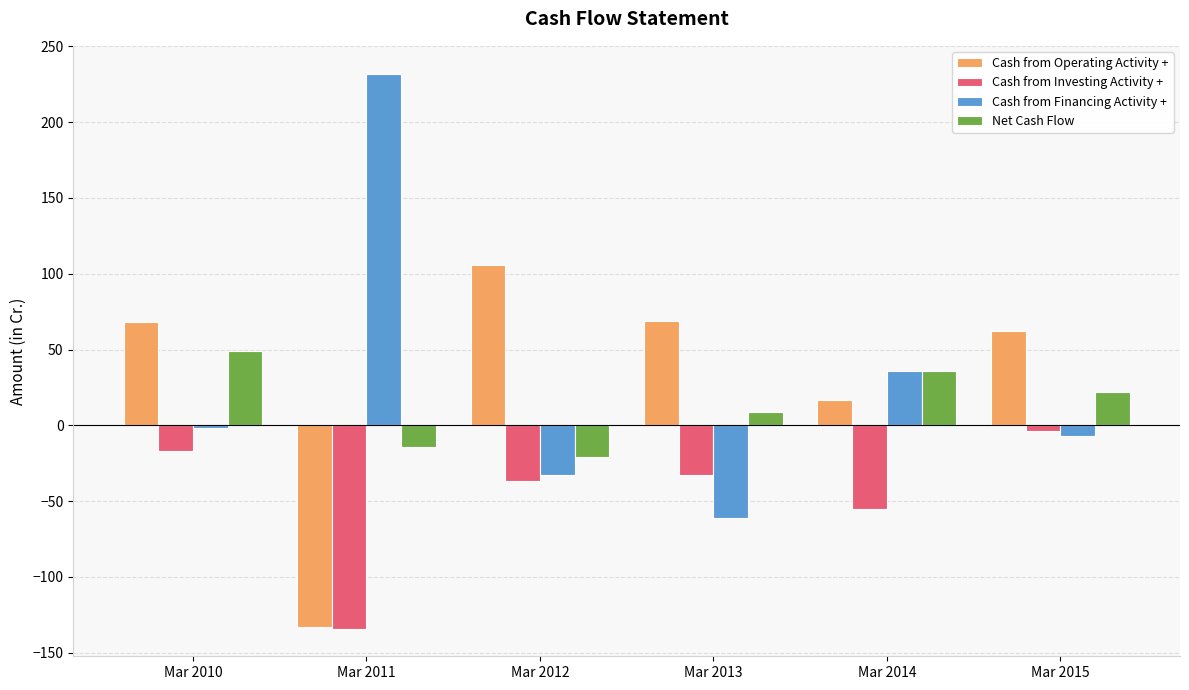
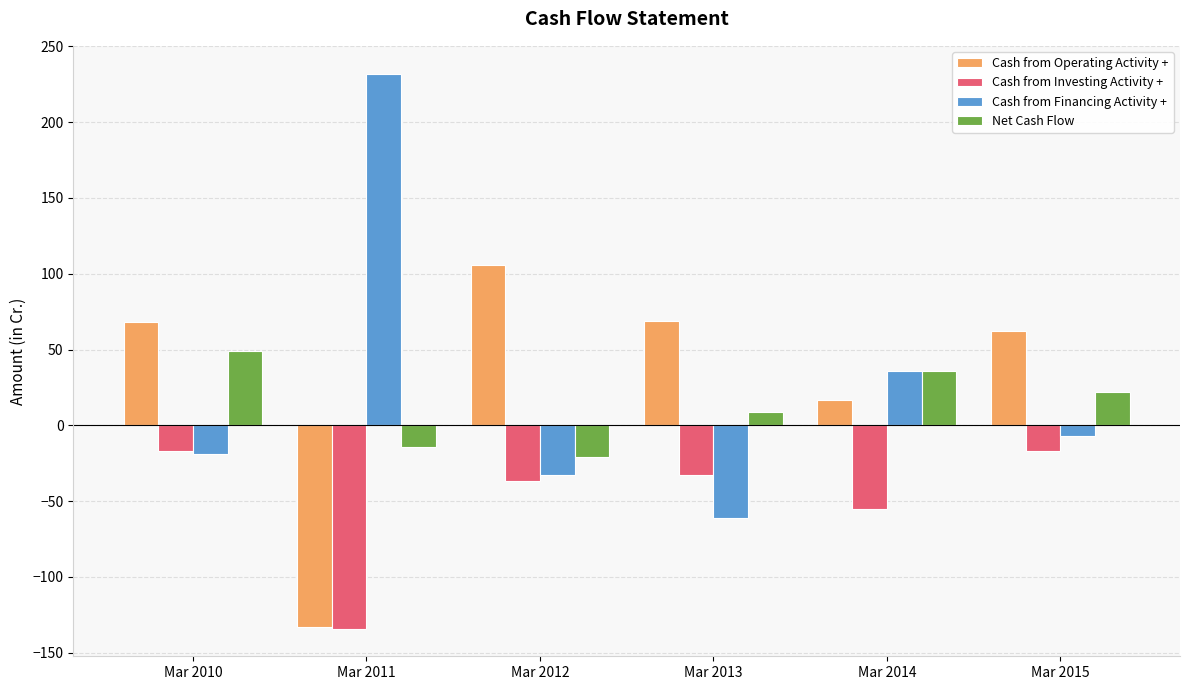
  {
    "Cash from Operating Activity +": {
      "Mar 2010": 68,
      "Mar 2011": -133,
      "Mar 2012": 106,
      "Mar 2013": 69,
      "Mar 2014": 17,
      "Mar 2015": 62
    },
    "Cash from Investing Activity +": {
      "Mar 2010": -17,
      "Mar 2011": -134,
      "Mar 2012": -37,
      "Mar 2013": -33,
      "Mar 2014": -55,
-     "Mar 2015": -4
+     "Mar 2015": -17
    },
    "Cash from Financing Activity +": {
-     "Mar 2010": -2,
+     "Mar 2010": -19,
      "Mar 2011": 232,
      "Mar 2012": -33,
      "Mar 2013": -61,
      "Mar 2014": 36,
      "Mar 2015": -7
    },
    "Net Cash Flow": {
      "Mar 2010": 49,
      "Mar 2011": -14,
      "Mar 2012": -21,
      "Mar 2013": 9,
      "Mar 2014": 36,
      "Mar 2015": 22
    }
  }
